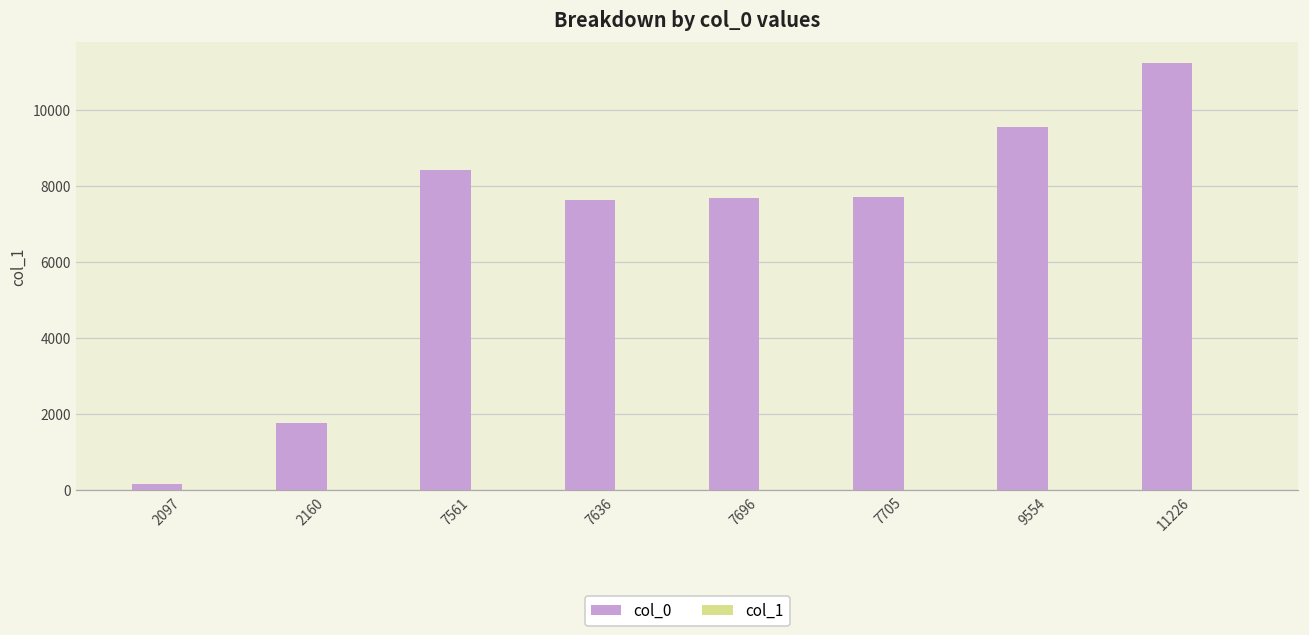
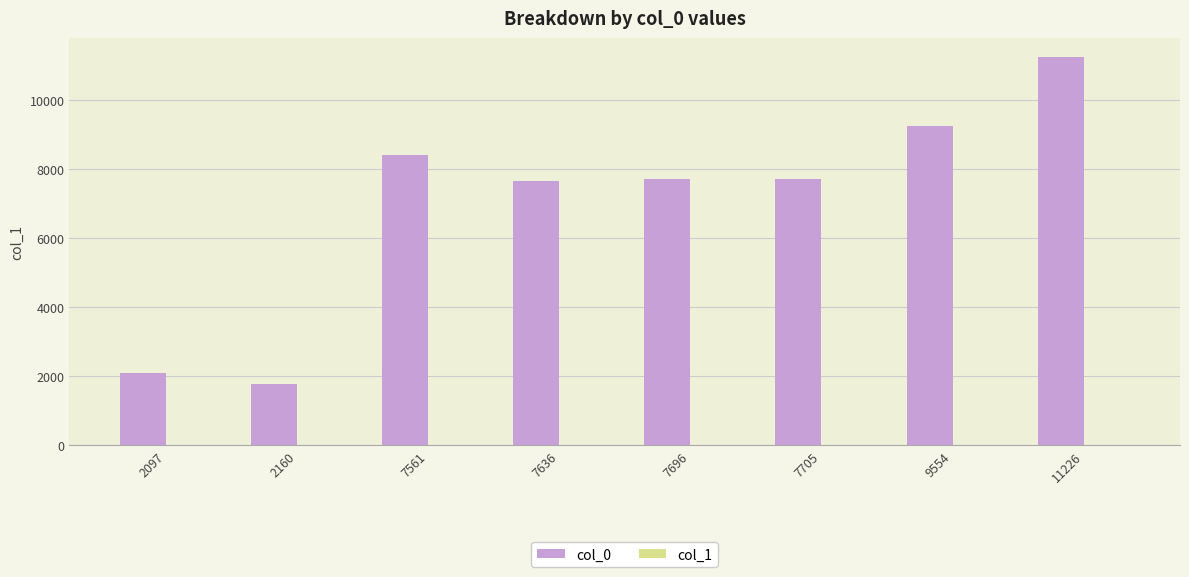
  {
    "col_0": {
-     "2097": 200,
+     "2097": 2100,
      "2160": 1800,
      "7561": 8400,
      "7636": 7600,
      "7696": 7700,
      "7705": 7700,
-     "9554": 9600,
+     "9554": 9200,
      "11226": 11200
    }
  }
